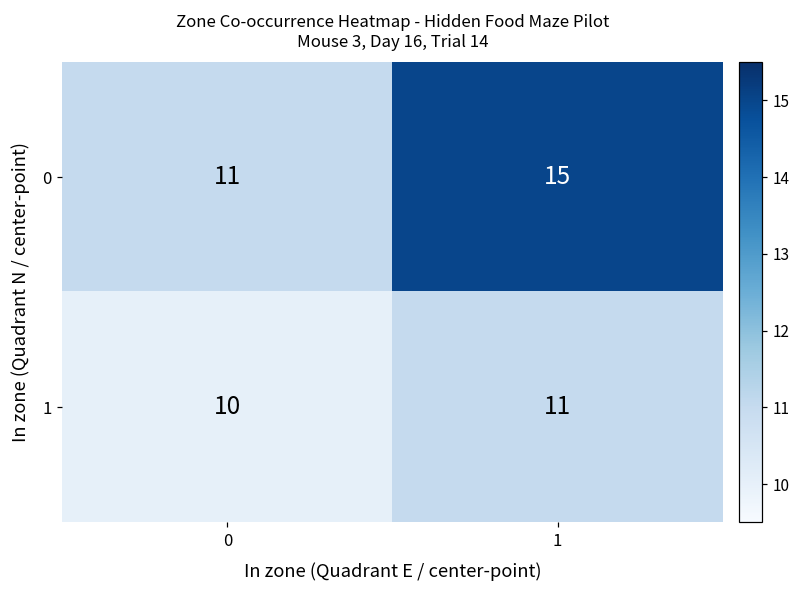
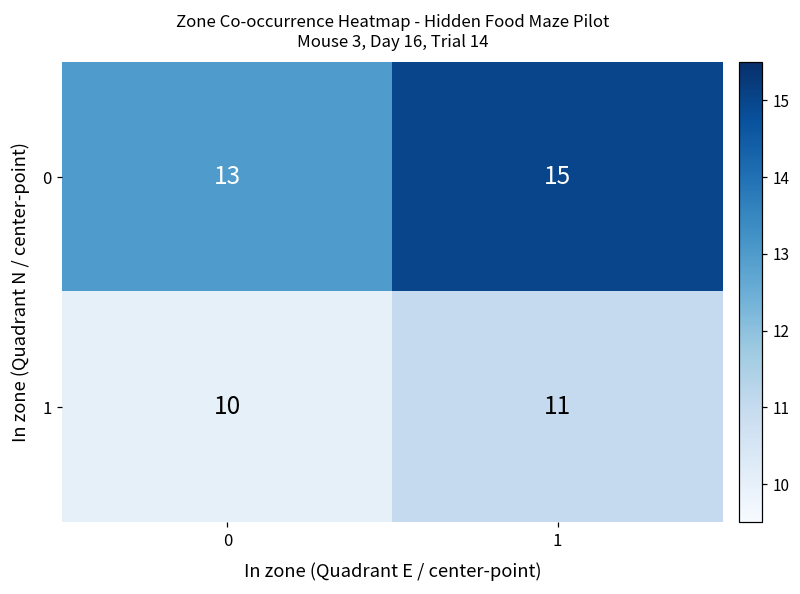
  {
    "0": {
-     "0": 11,
+     "0": 13,
      "1": 15
    },
    "1": {
      "0": 10,
      "1": 11
    }
  }
